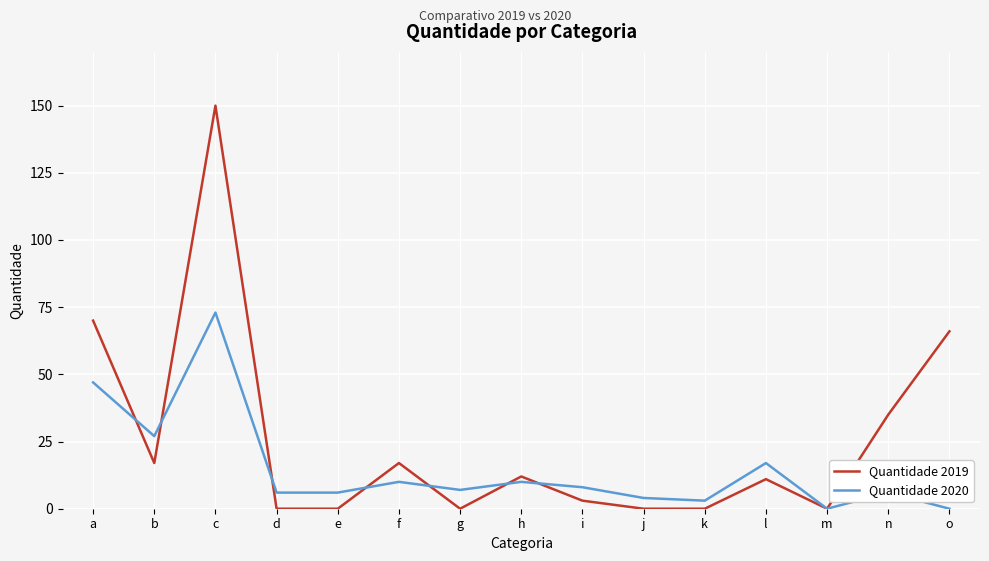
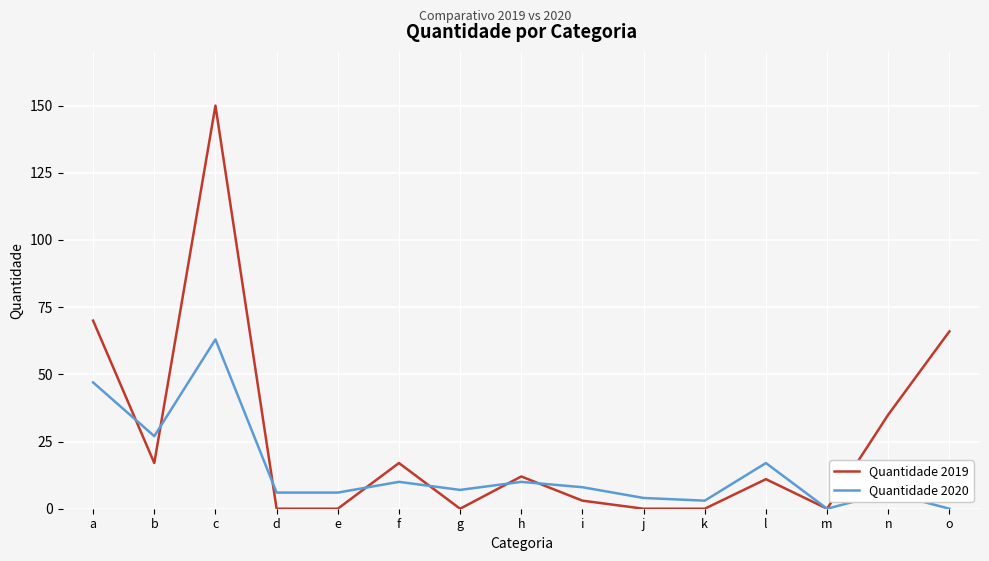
  {
    "Quantidade 2019": {
      "a": 70,
      "b": 17,
      "c": 150,
      "d": 0,
      "e": 0,
      "f": 17,
      "g": 0,
      "h": 12,
      "i": 3,
      "j": 0,
      "k": 0,
      "l": 11,
      "n": 35,
      "o": 66
    },
    "Quantidade 2020": {
      "a": 47,
      "b": 27,
-     "c": 73,
+     "c": 63,
      "d": 6,
      "e": 6,
      "f": 10,
      "g": 7,
      "h": 10,
      "i": 8,
      "j": 4,
      "k": 3,
      "l": 17,
      "o": 0
    }
  }
